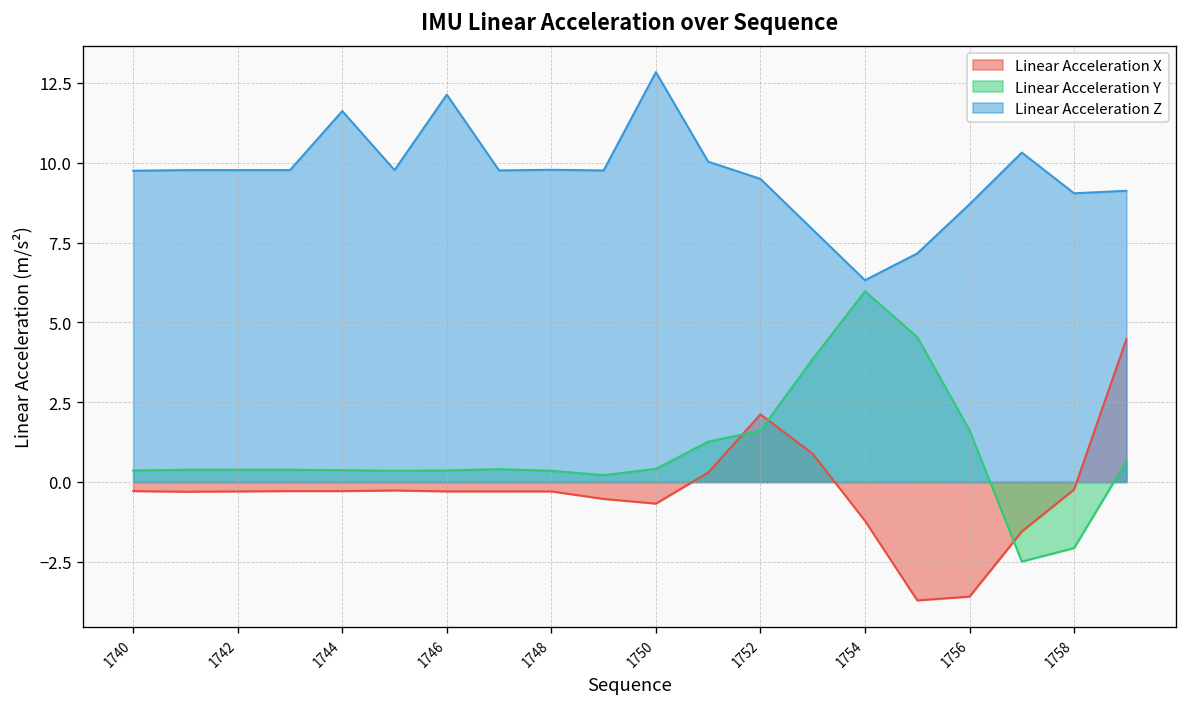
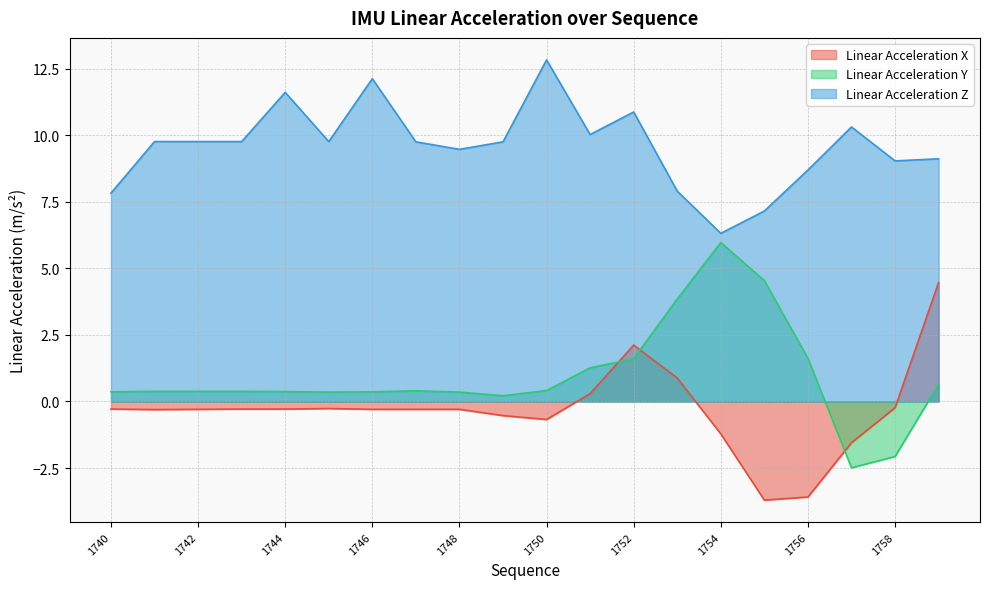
  {
    "Linear Acceleration Z": {
-     "1740": 9.7,
+     "1740": 7.8,
      "1742": 9.8,
      "1744": 11.6,
      "1746": 12.1,
-     "1748": 9.8,
+     "1748": 9.5,
      "1750": 12.8,
-     "1752": 9.5,
+     "1752": 10.9,
      "1754": 6.3,
      "1756": 8.7,
      "1758": 9.0
    }
  }
